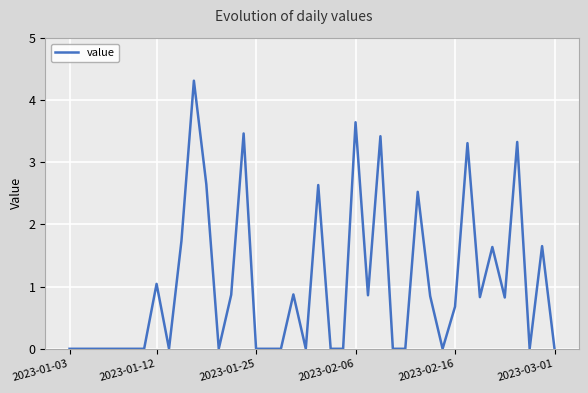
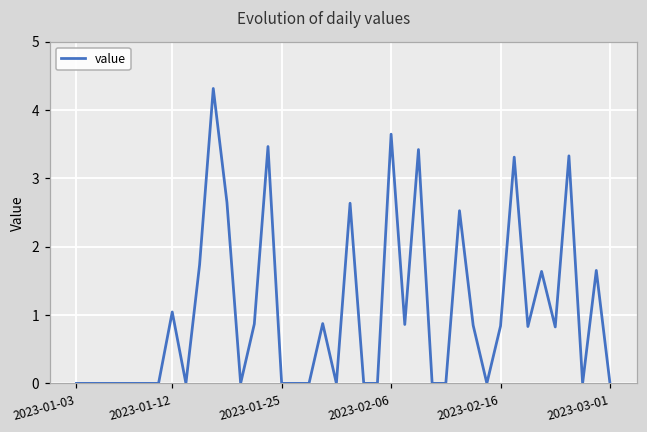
  {
    "2023-01-03": 0.0,
    "2023-01-12": 1.0,
    "2023-01-25": 0.0,
    "2023-02-06": 3.6,
-   "2023-02-16": 0.7,
+   "2023-02-16": 0.8,
    "2023-03-01": 0.0
  }
